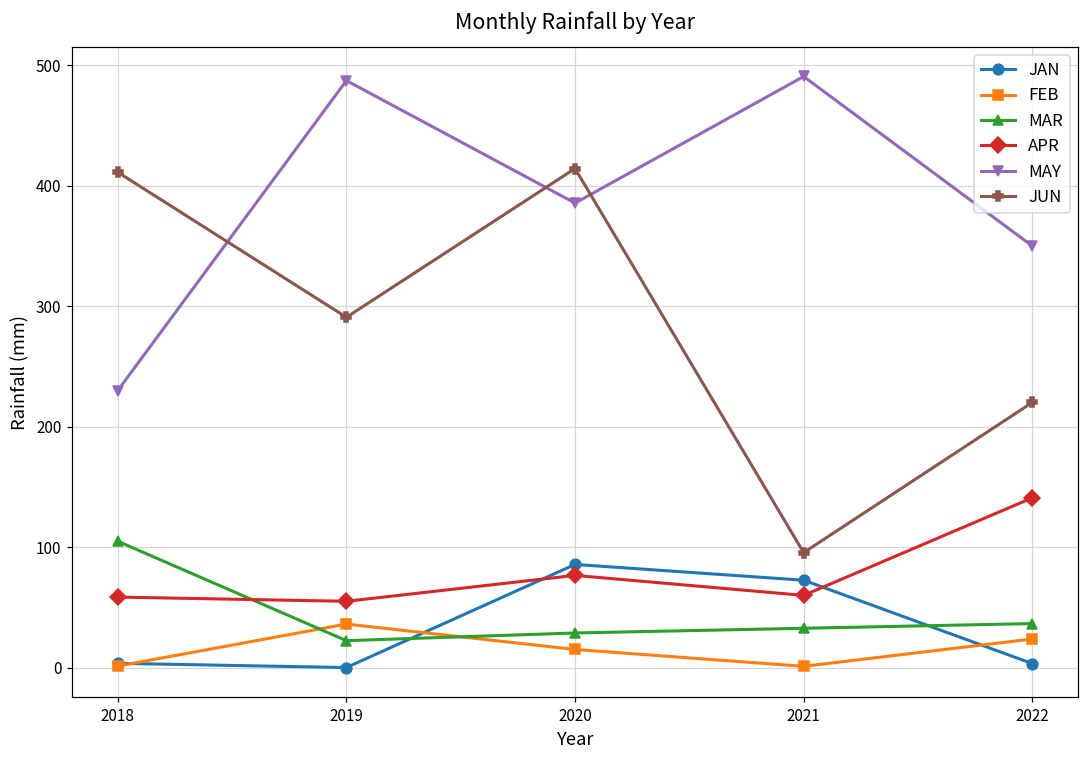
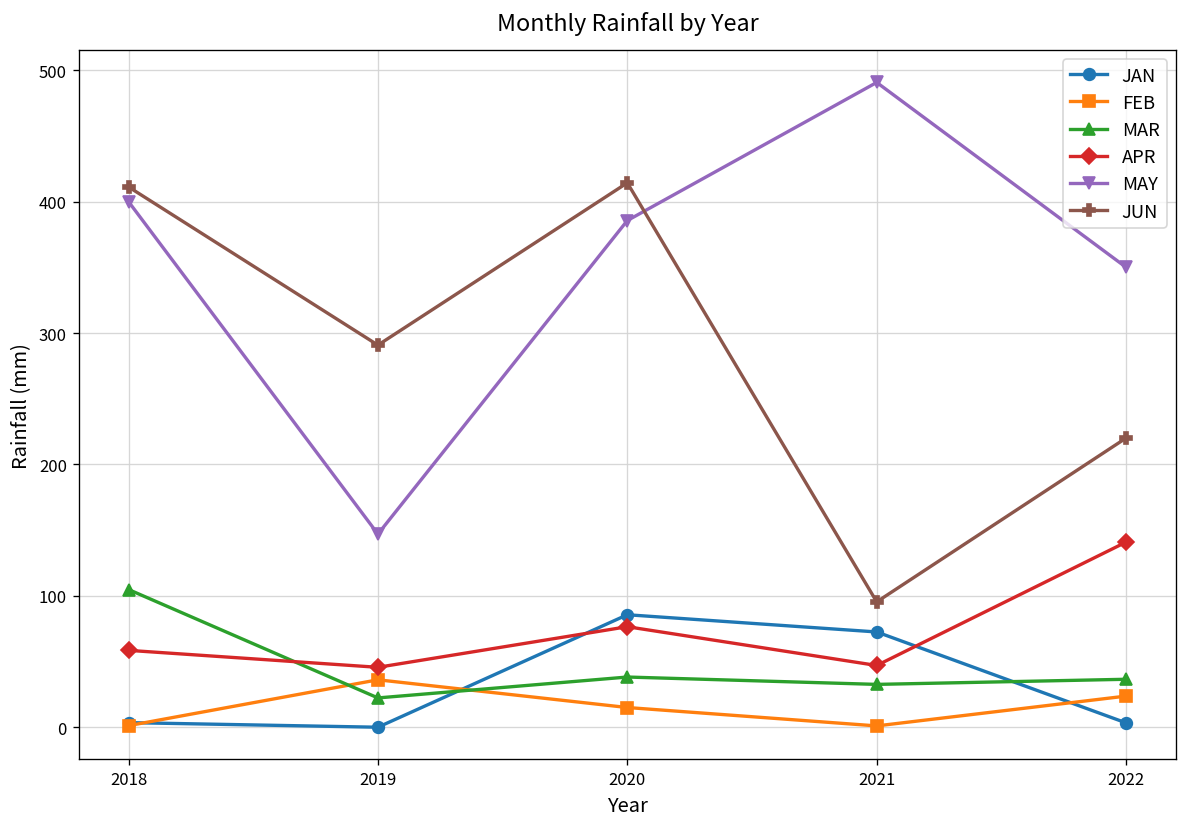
  {
    "JAN": {
      "2019": 0,
      "2020": 86,
      "2021": 73,
      "2022": 3
    },
    "FEB": {
      "2019": 36,
      "2020": 15,
      "2021": 1,
      "2022": 24
    },
    "MAR": {
      "2018": 105,
      "2019": 22,
-     "2020": 29,
+     "2020": 38,
      "2021": 33,
      "2022": 37
    },
    "APR": {
      "2018": 59,
-     "2019": 55,
+     "2019": 46,
      "2020": 77,
-     "2021": 60,
+     "2021": 47,
      "2022": 141
    },
    "MAY": {
-     "2018": 230,
-     "2019": 487,
+     "2018": 400,
+     "2019": 147,
      "2020": 386,
      "2021": 491,
      "2022": 350
    },
    "JUN": {
      "2018": 411,
      "2019": 291,
      "2020": 414,
      "2021": 95,
      "2022": 220
    }
  }
